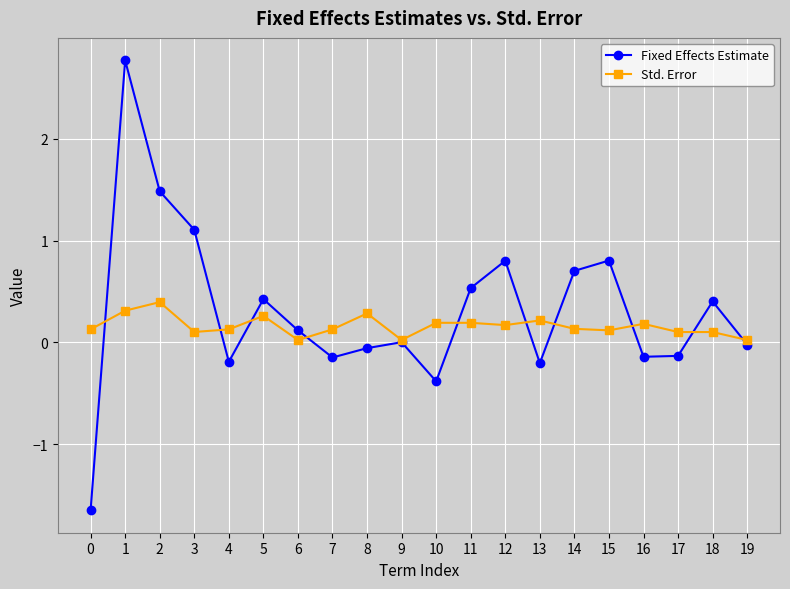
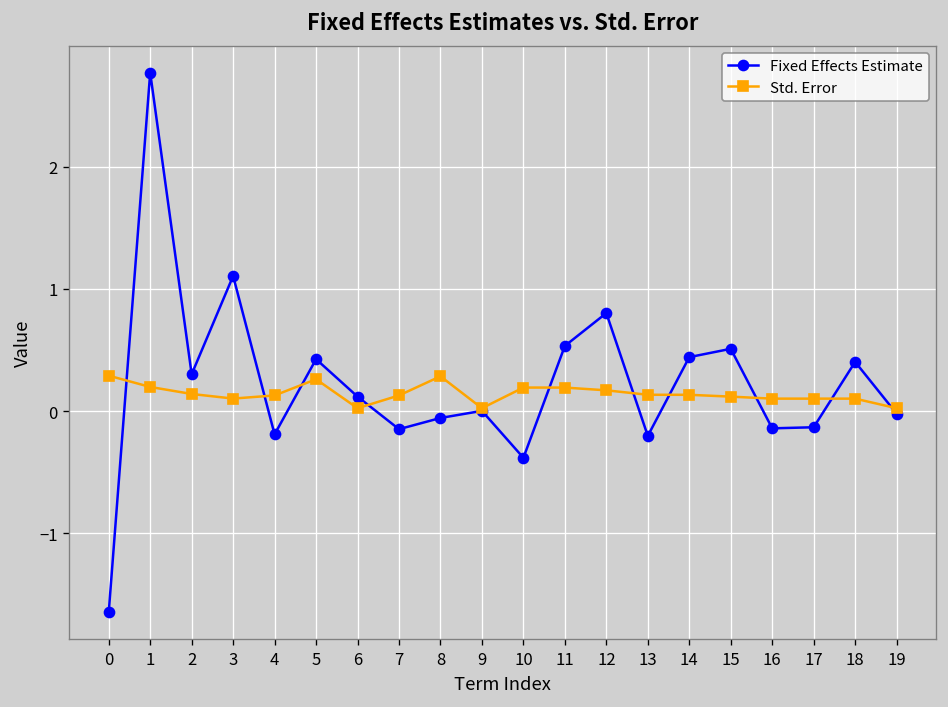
  {
    "Fixed Effects Estimate": {
      "0": -1.65,
      "1": 2.77,
-     "2": 1.49,
+     "2": 0.30,
      "3": 1.11,
      "4": -0.19,
      "5": 0.42,
      "6": 0.12,
      "7": -0.15,
      "8": -0.06,
      "10": -0.38,
      "11": 0.53,
      "12": 0.80,
      "13": -0.20,
-     "14": 0.70,
-     "15": 0.80,
+     "14": 0.44,
+     "15": 0.51,
      "16": -0.14,
      "17": -0.13,
      "18": 0.40,
      "19": -0.02
    },
    "Std. Error": {
-     "0": 0.13,
-     "1": 0.31,
-     "2": 0.40,
+     "0": 0.29,
+     "1": 0.20,
+     "2": 0.14,
      "3": 0.10,
      "4": 0.13,
      "5": 0.26,
      "6": 0.02,
      "7": 0.13,
      "8": 0.28,
      "10": 0.19,
      "11": 0.19,
      "12": 0.17,
-     "13": 0.22,
+     "13": 0.13,
      "14": 0.13,
      "15": 0.12,
-     "16": 0.18,
+     "16": 0.10,
      "17": 0.10,
      "18": 0.10,
      "19": 0.02
    }
  }
